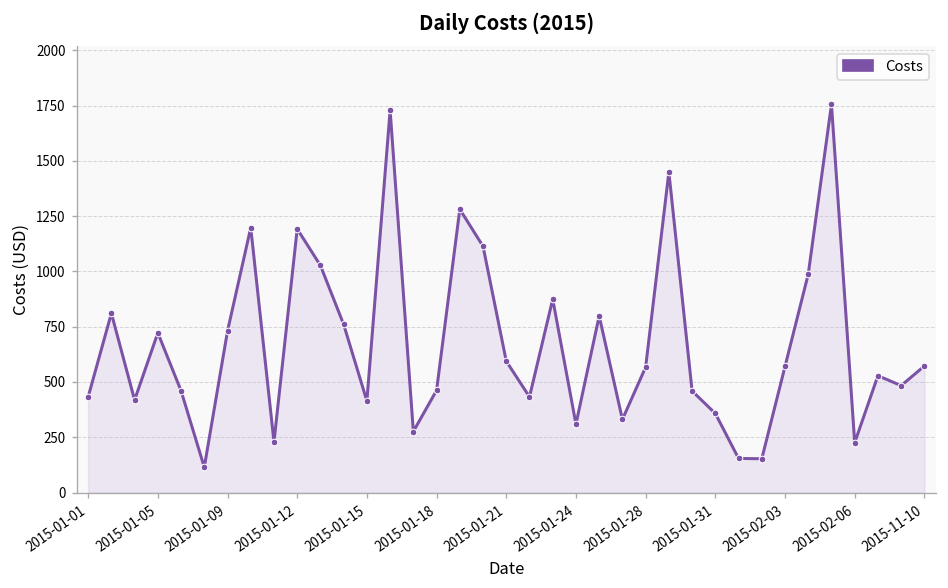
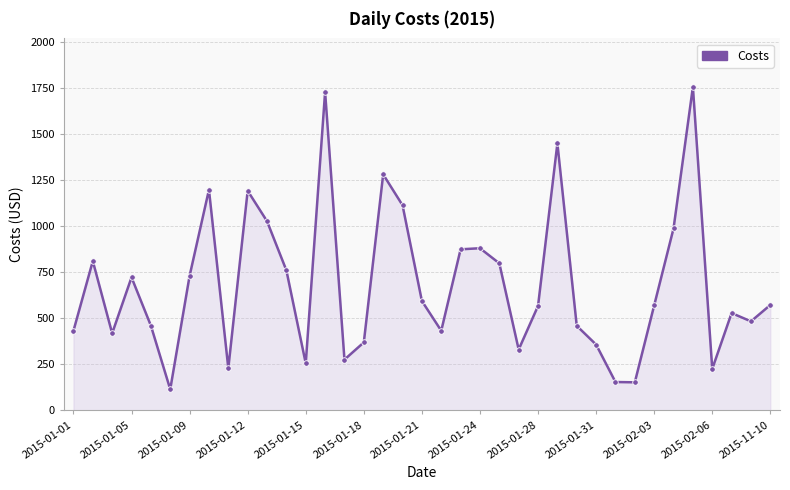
  {
    "2015-01-01": 430,
    "2015-01-05": 720,
    "2015-01-09": 730,
    "2015-01-12": 1190,
-   "2015-01-15": 410,
-   "2015-01-18": 460,
+   "2015-01-15": 260,
+   "2015-01-18": 370,
    "2015-01-21": 590,
-   "2015-01-24": 310,
+   "2015-01-24": 880,
    "2015-01-28": 570,
    "2015-01-31": 360,
    "2015-02-03": 570,
    "2015-02-06": 230,
    "2015-11-10": 570
  }
